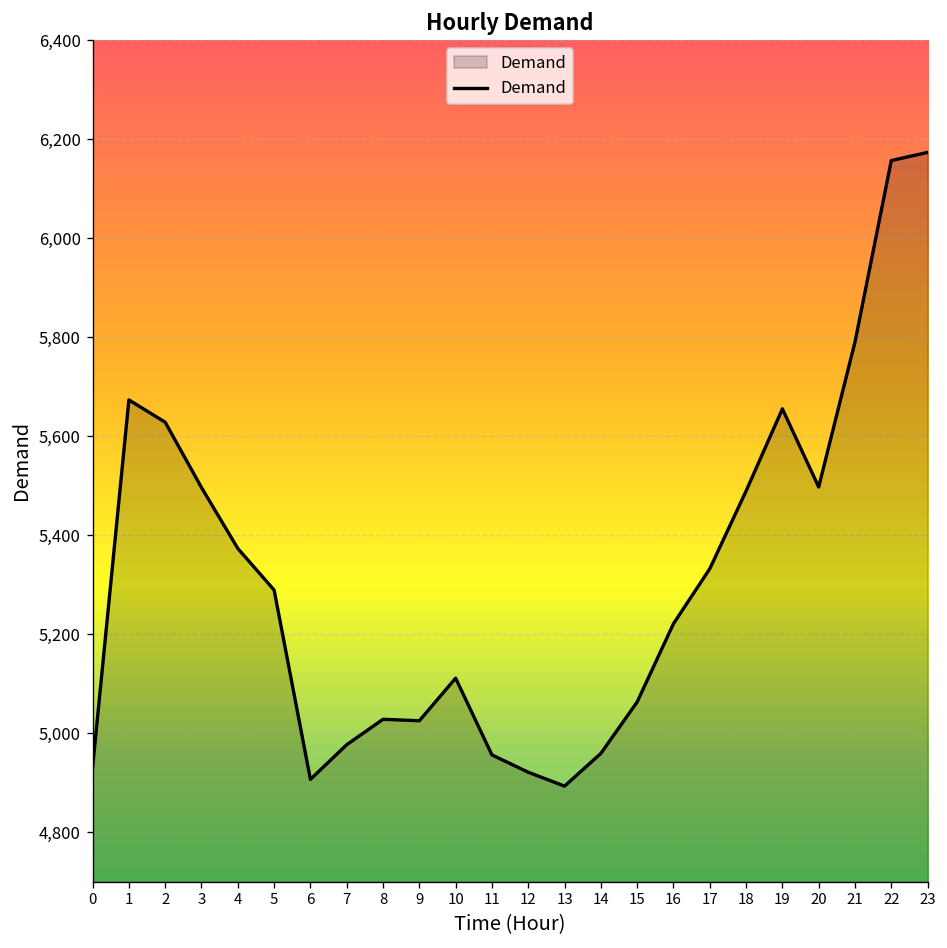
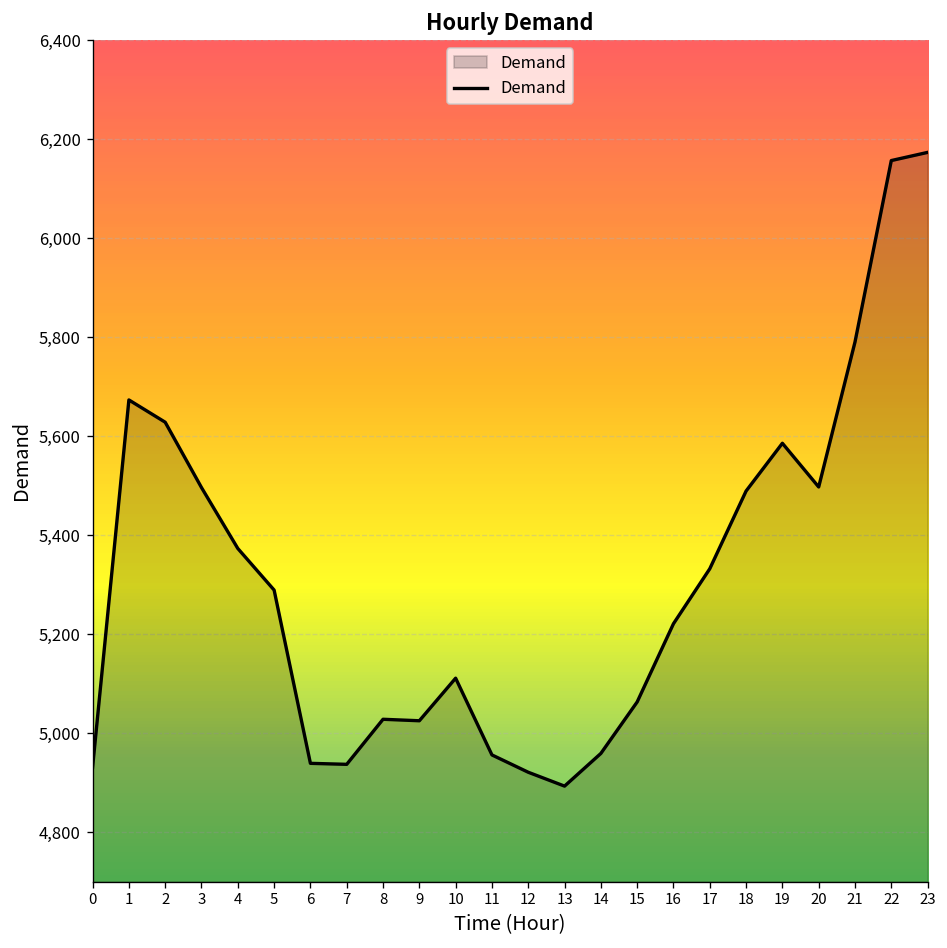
  {
    "0": "4,930",
    "1": "5,670",
    "2": "5,630",
    "3": "5,500",
    "4": "5,370",
    "5": "5,290",
-   "6": "4,910",
-   "7": "4,980",
+   "6": "4,940",
+   "7": "4,940",
    "8": "5,030",
    "9": "5,030",
    "10": "5,110",
    "11": "4,960",
    "12": "4,920",
    "13": "4,890",
    "14": "4,960",
    "15": "5,060",
    "16": "5,220",
    "17": "5,330",
    "18": "5,490",
-   "19": "5,660",
+   "19": "5,590",
    "20": "5,500",
    "21": "5,790",
    "22": "6,160",
    "23": "6,170"
  }
